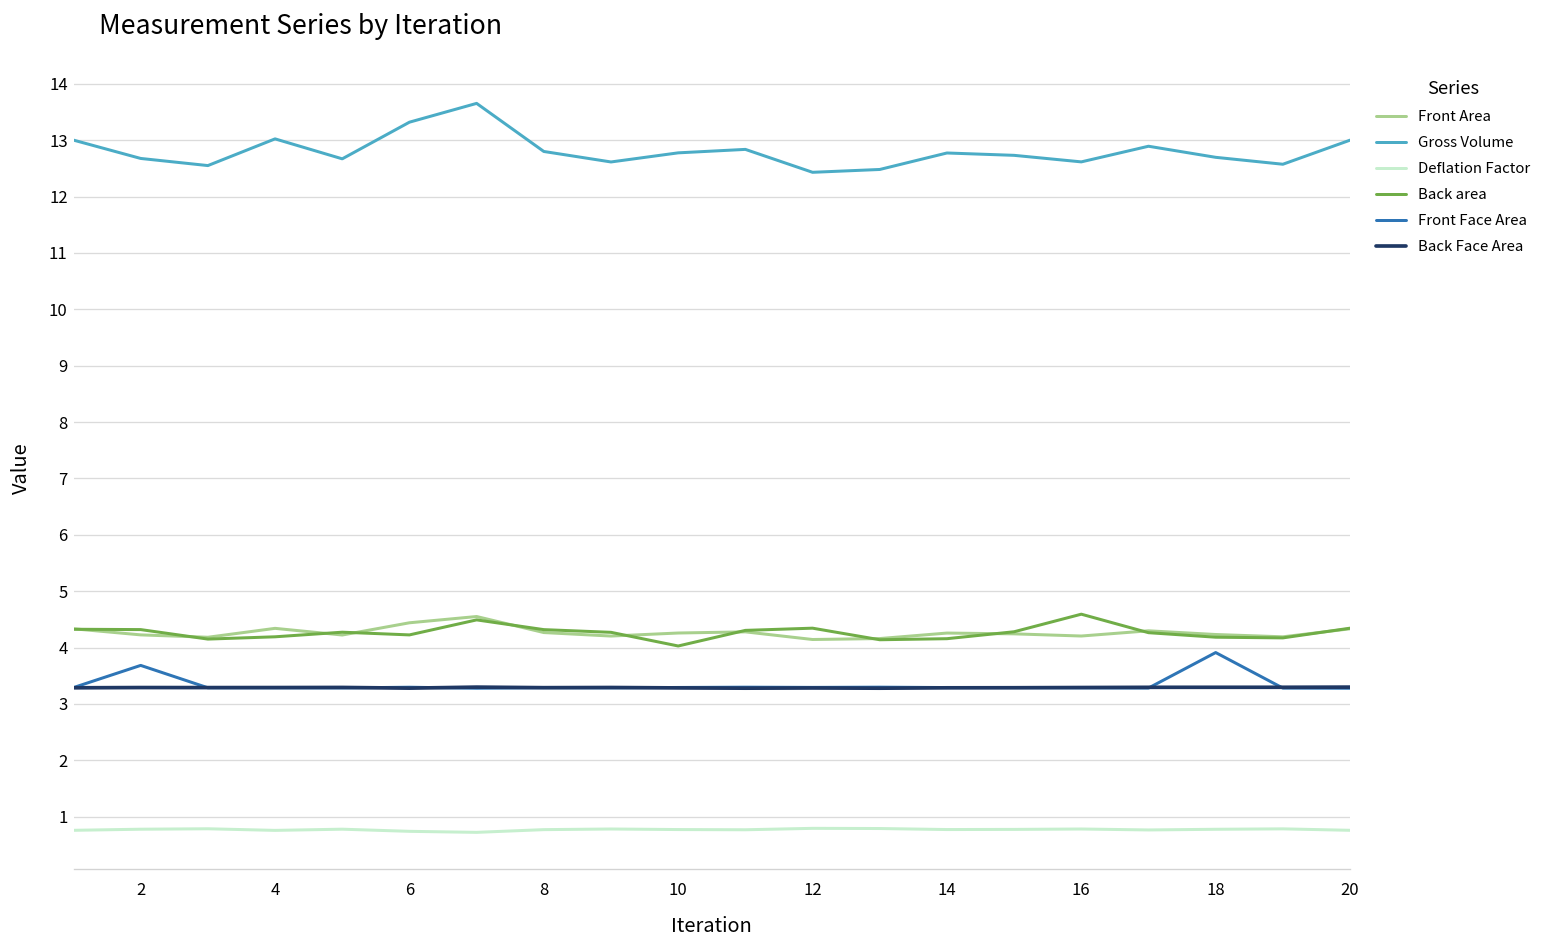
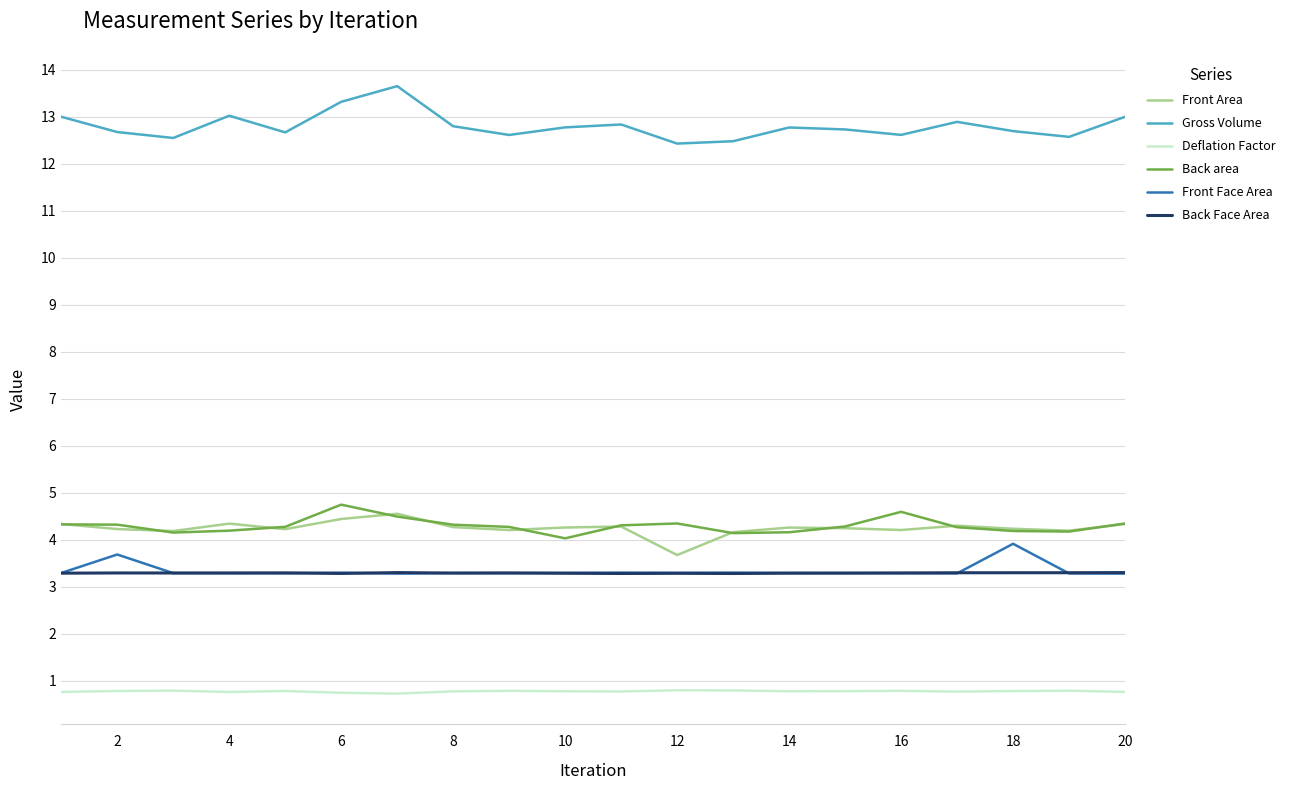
  {
    "Front Area": {
      "2": 4.2,
      "4": 4.3,
      "6": 4.4,
      "10": 4.3,
-     "12": 4.1,
+     "12": 3.7,
      "14": 4.3,
      "16": 4.2
    },
    "Gross Volume": {
      "2": 12.7,
      "4": 13.0,
      "6": 13.3,
      "8": 12.8,
      "10": 12.8,
      "12": 12.4,
      "14": 12.8,
      "16": 12.6,
      "18": 12.7,
      "20": 13.0
    },
    "Deflation Factor": {
      "2": 0.8,
      "4": 0.8,
      "6": 0.7,
      "8": 0.8,
      "10": 0.8,
      "12": 0.8,
      "14": 0.8,
      "16": 0.8,
      "18": 0.8,
      "20": 0.8
    },
    "Back area": {
      "2": 4.3,
      "4": 4.2,
-     "6": 4.2,
+     "6": 4.7,
      "10": 4.0,
      "12": 4.3,
      "14": 4.2,
      "16": 4.6
    },
    "Front Face Area": {
      "2": 3.7,
      "18": 3.9
    },
    "Back Face Area": {
      "2": 3.3,
      "18": 3.3
    }
  }
